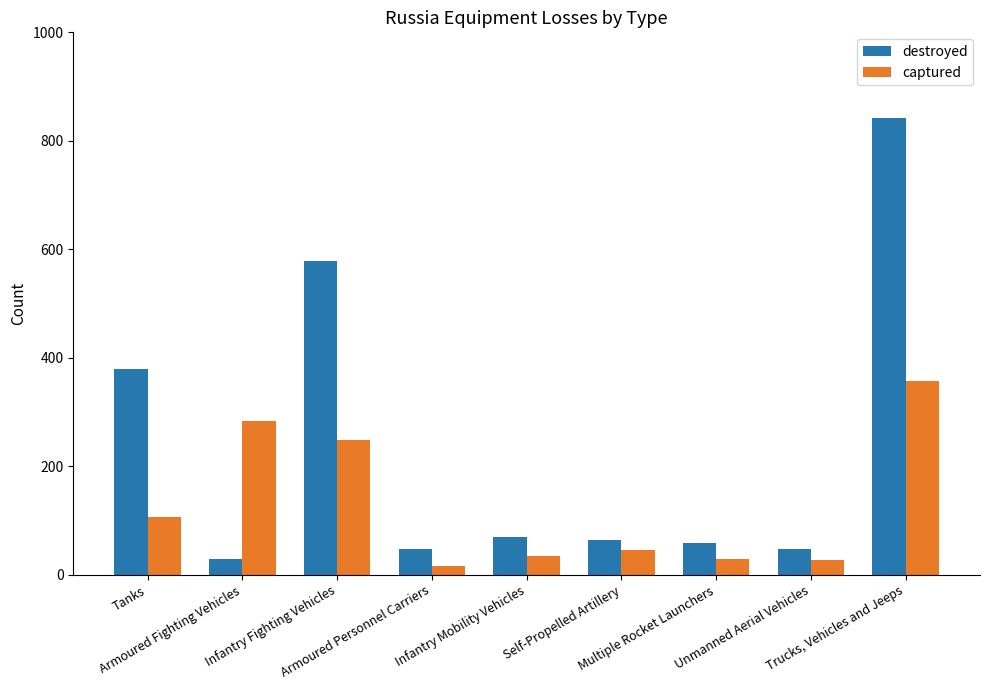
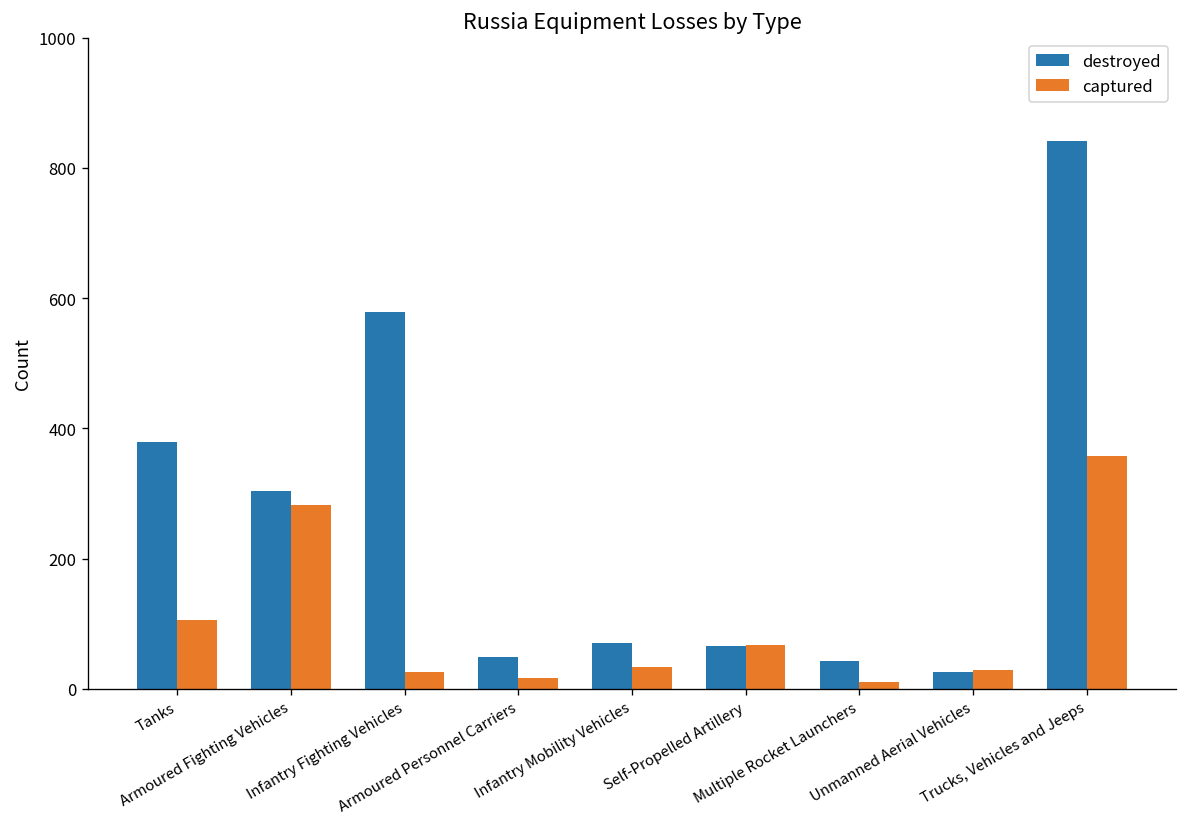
  {
    "destroyed": {
      "Tanks": 380,
-     "Armoured Fighting Vehicles": 30,
+     "Armoured Fighting Vehicles": 300,
      "Infantry Fighting Vehicles": 580,
      "Armoured Personnel Carriers": 50,
      "Infantry Mobility Vehicles": 70,
      "Self-Propelled Artillery": 70,
-     "Multiple Rocket Launchers": 60,
-     "Unmanned Aerial Vehicles": 50,
+     "Multiple Rocket Launchers": 40,
+     "Unmanned Aerial Vehicles": 30,
      "Trucks, Vehicles and Jeeps": 840
    },
    "captured": {
      "Tanks": 110,
      "Armoured Fighting Vehicles": 280,
-     "Infantry Fighting Vehicles": 250,
+     "Infantry Fighting Vehicles": 30,
      "Armoured Personnel Carriers": 20,
      "Infantry Mobility Vehicles": 30,
-     "Self-Propelled Artillery": 50,
-     "Multiple Rocket Launchers": 30,
+     "Self-Propelled Artillery": 70,
+     "Multiple Rocket Launchers": 10,
      "Unmanned Aerial Vehicles": 30,
      "Trucks, Vehicles and Jeeps": 360
    }
  }
